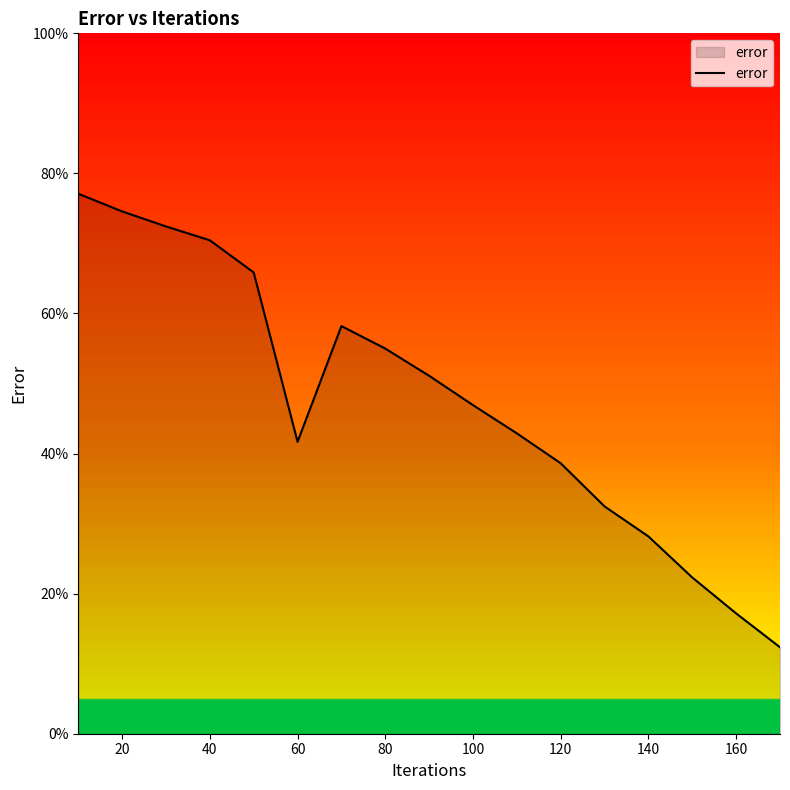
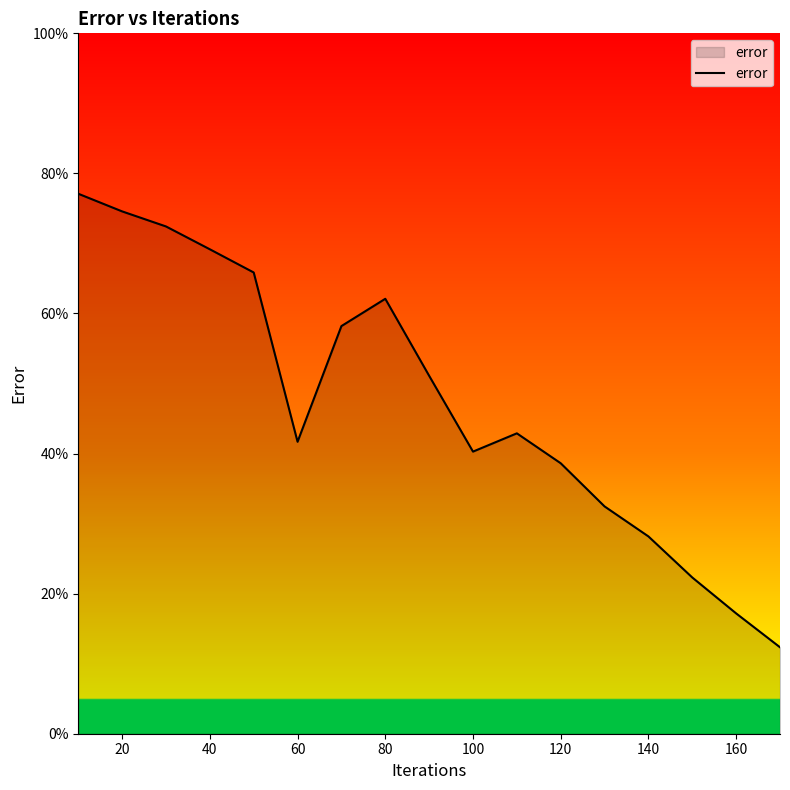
  {
    "20": "75%",
-   "40": "70%",
+   "40": "69%",
    "60": "42%",
-   "80": "55%",
-   "100": "47%",
+   "80": "62%",
+   "100": "40%",
    "120": "39%",
    "140": "28%",
    "160": "17%"
  }
